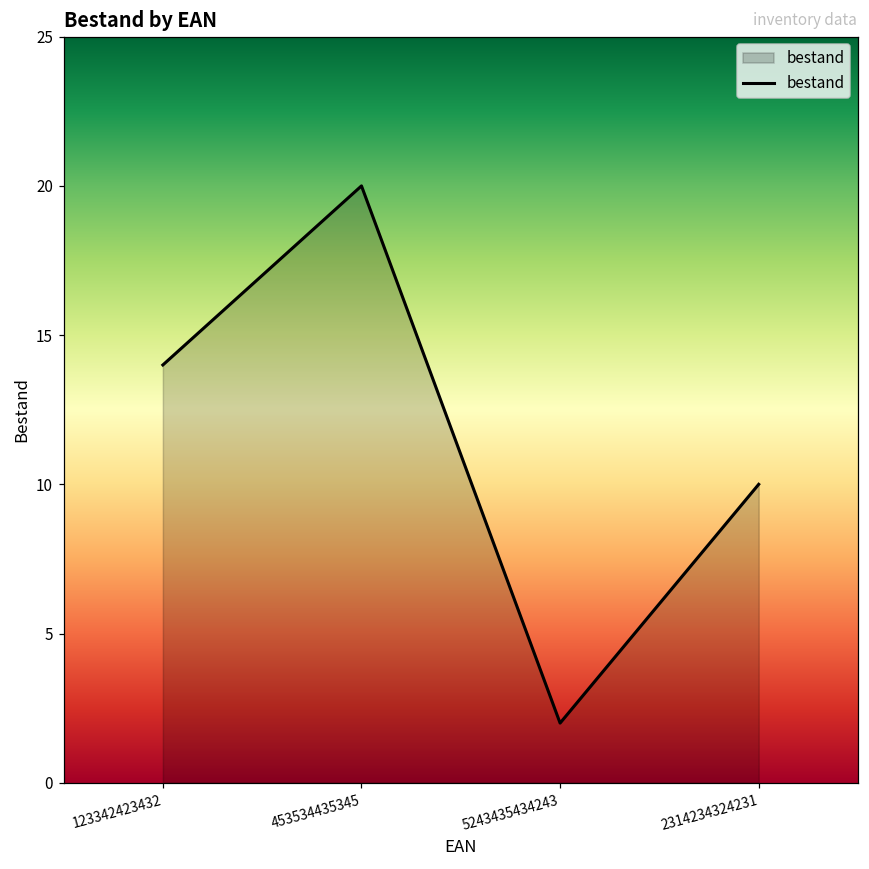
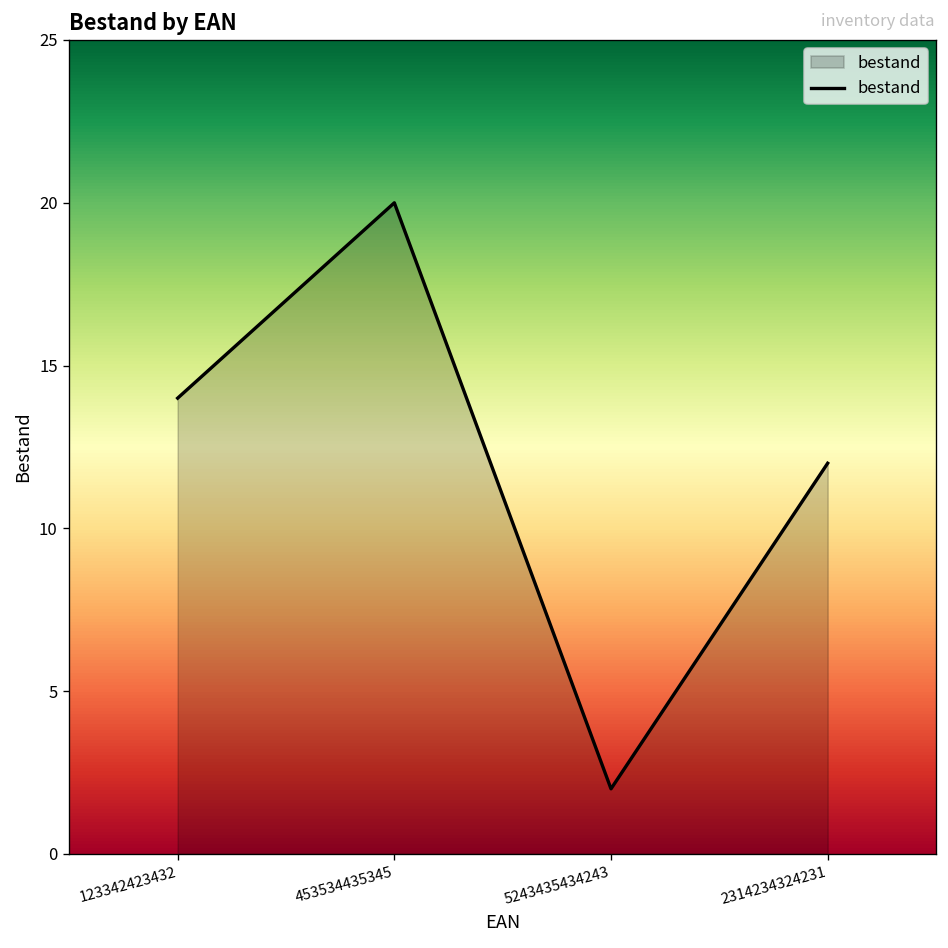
  {
    "123342423432": 14,
    "453534435345": 20,
    "5243435434243": 2,
-   "2314234324231": 10
+   "2314234324231": 12
  }
